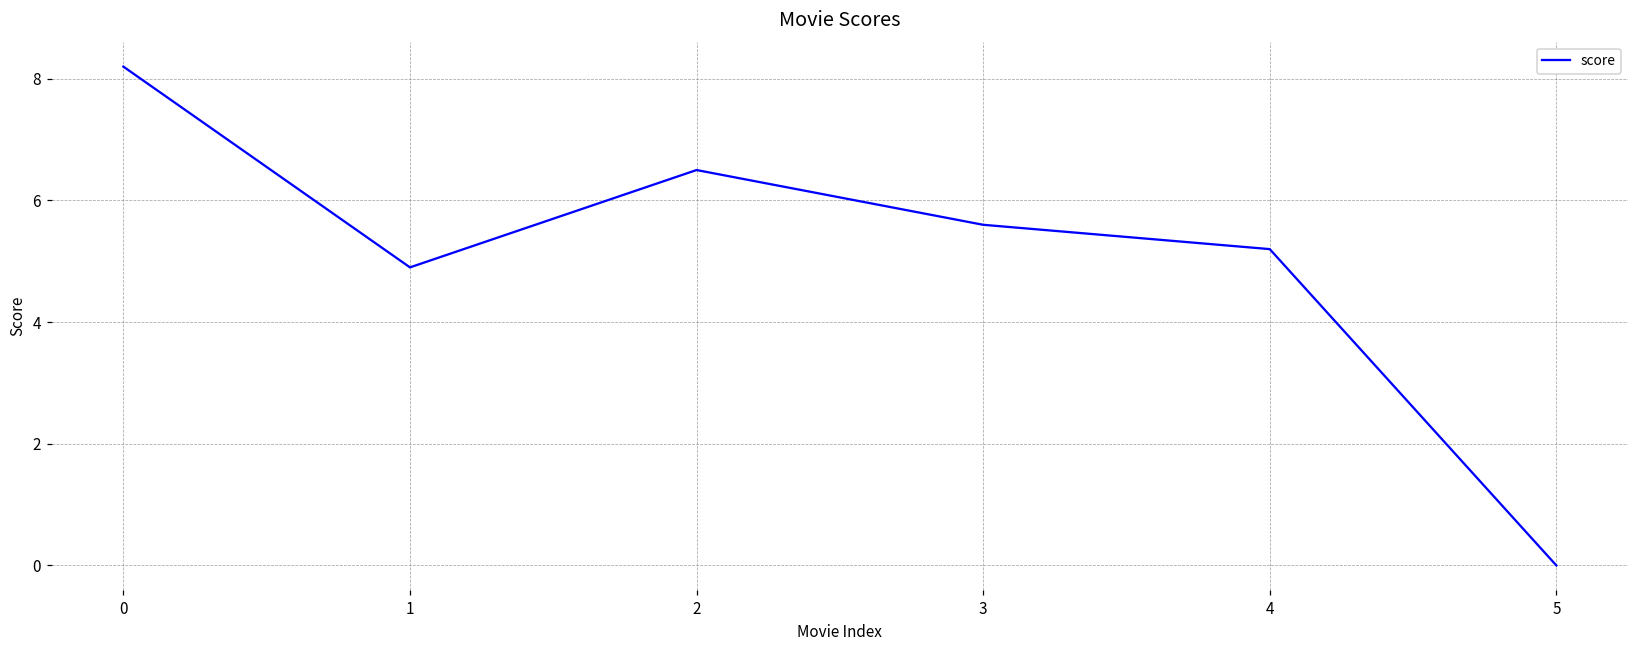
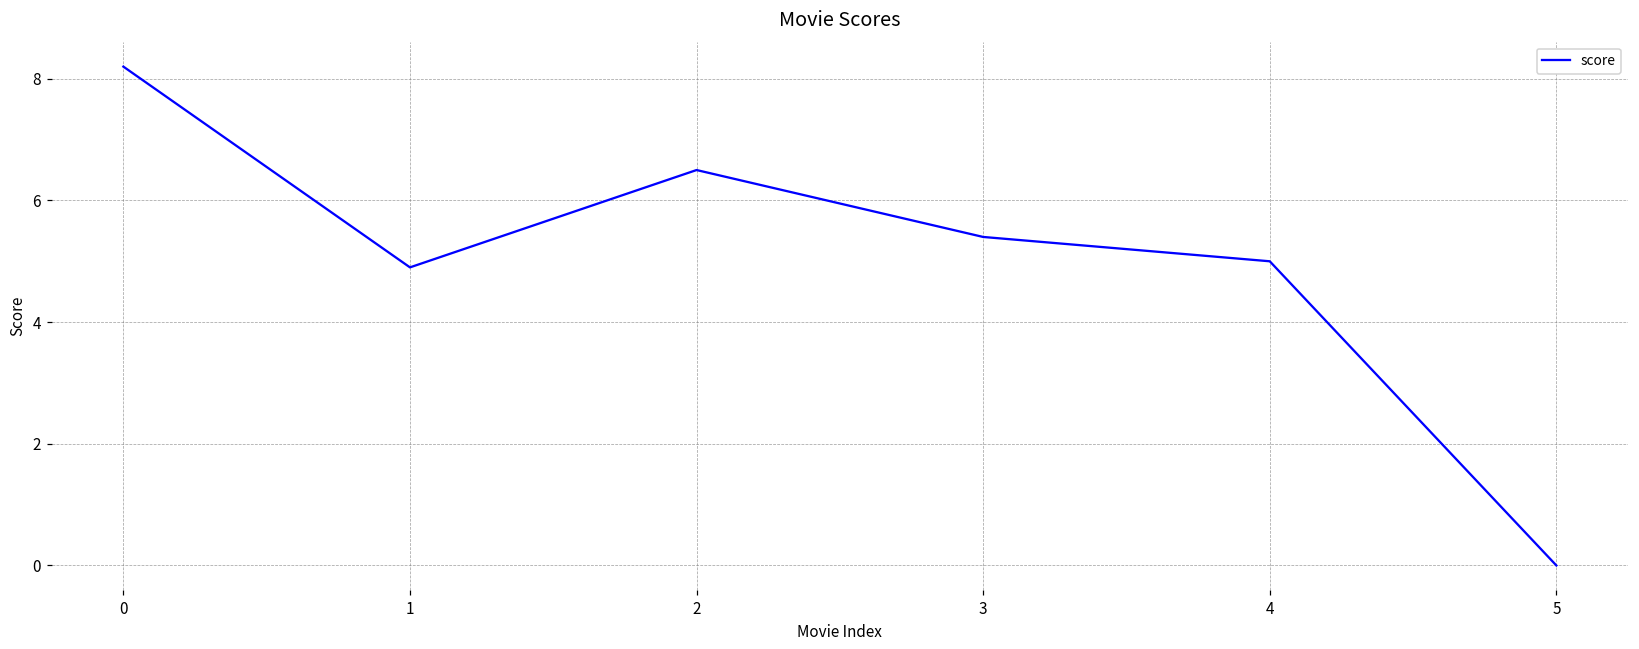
  {
    "0": 8.2,
    "1": 4.9,
    "2": 6.5,
-   "3": 5.6,
-   "4": 5.2,
+   "3": 5.4,
+   "4": 5.0,
    "5": 0.0
  }
